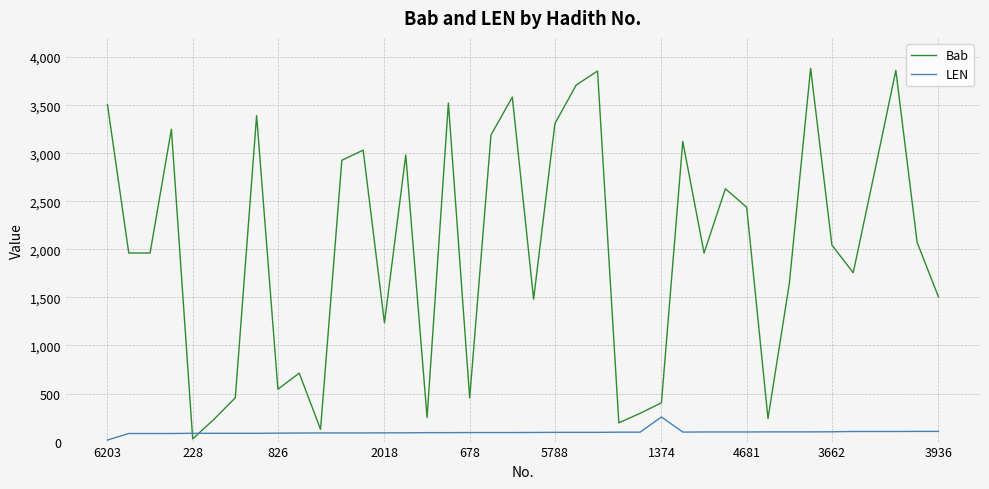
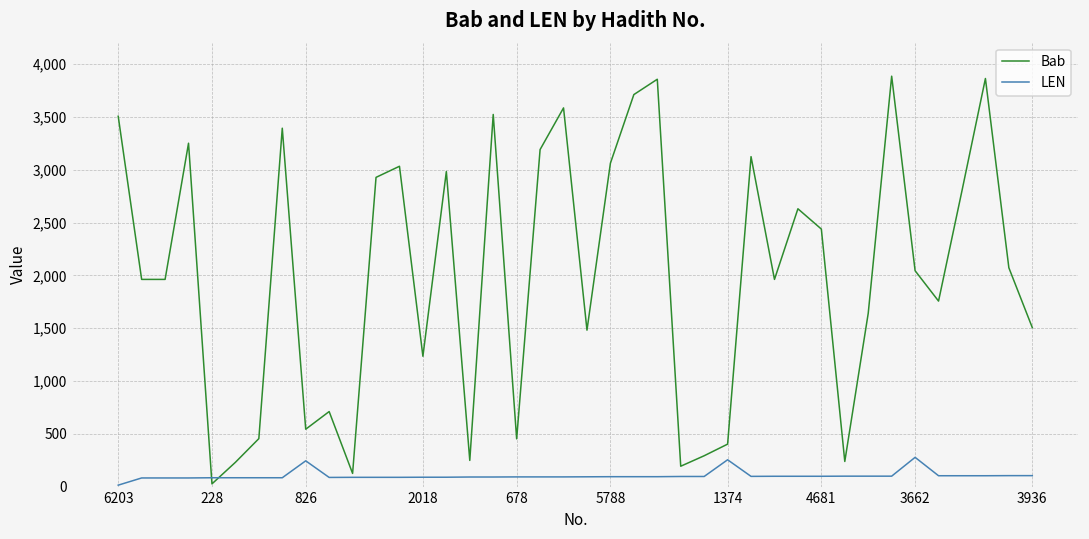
  {
    "Bab": {
      "6203": "3,500",
      "228": "0",
      "826": "500",
      "2018": "1,200",
      "678": "500",
-     "5788": "3,300",
+     "5788": "3,100",
      "1374": "400",
      "4681": "2,400",
      "3662": "2,000",
      "3936": "1,500"
    },
    "LEN": {
      "6203": "0",
      "228": "100",
-     "826": "100",
+     "826": "200",
      "2018": "100",
      "678": "100",
      "5788": "100",
      "1374": "300",
      "4681": "100",
-     "3662": "100",
+     "3662": "300",
      "3936": "100"
    }
  }
